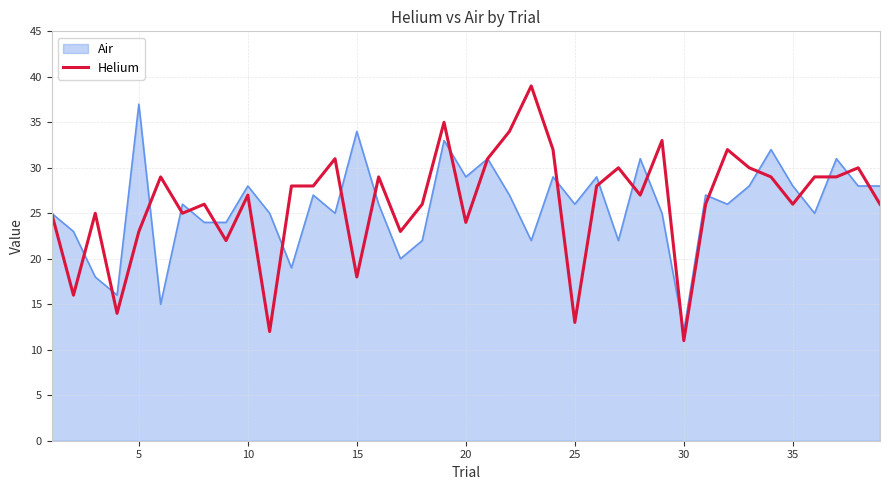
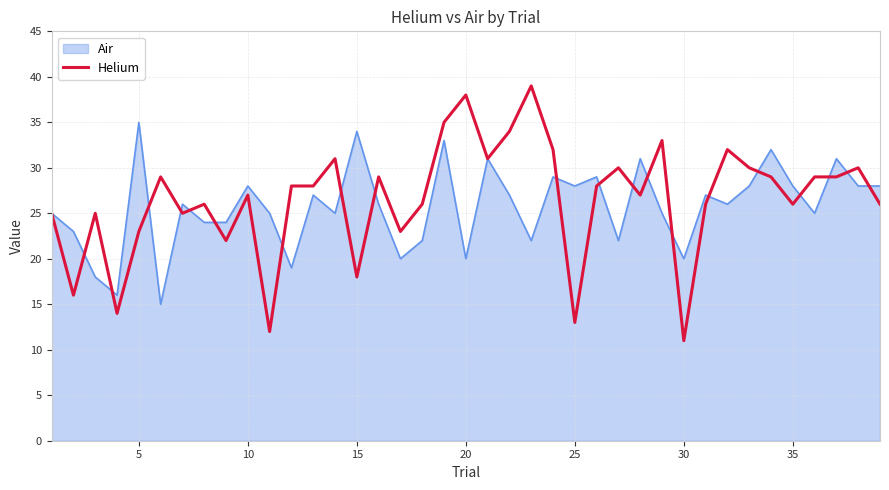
  {
    "Air": {
-     "5": 37,
+     "5": 35,
      "10": 28,
      "15": 34,
-     "20": 29,
-     "25": 26,
-     "30": 12,
+     "20": 20,
+     "25": 28,
+     "30": 20,
      "35": 28
    },
    "Helium": {
      "5": 23,
      "10": 27,
      "15": 18,
-     "20": 24,
+     "20": 38,
      "25": 13,
      "30": 11,
      "35": 26
    }
  }
